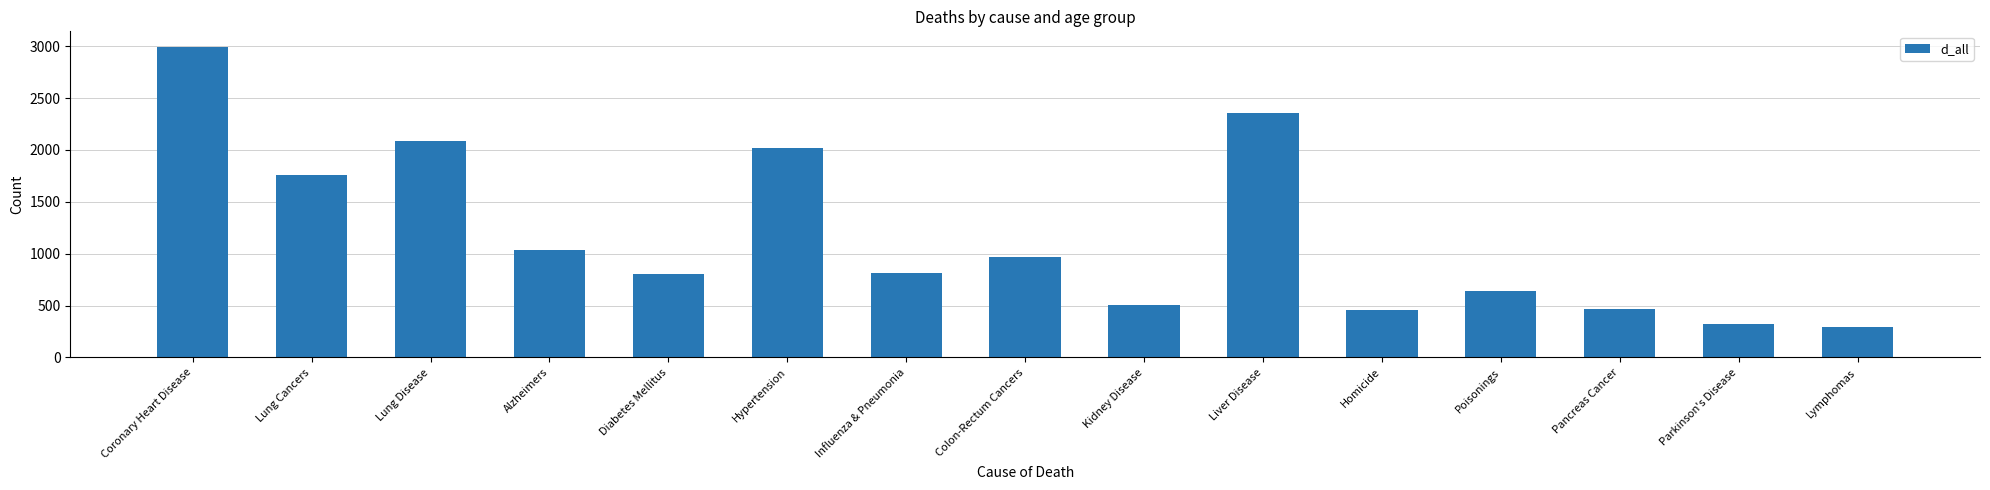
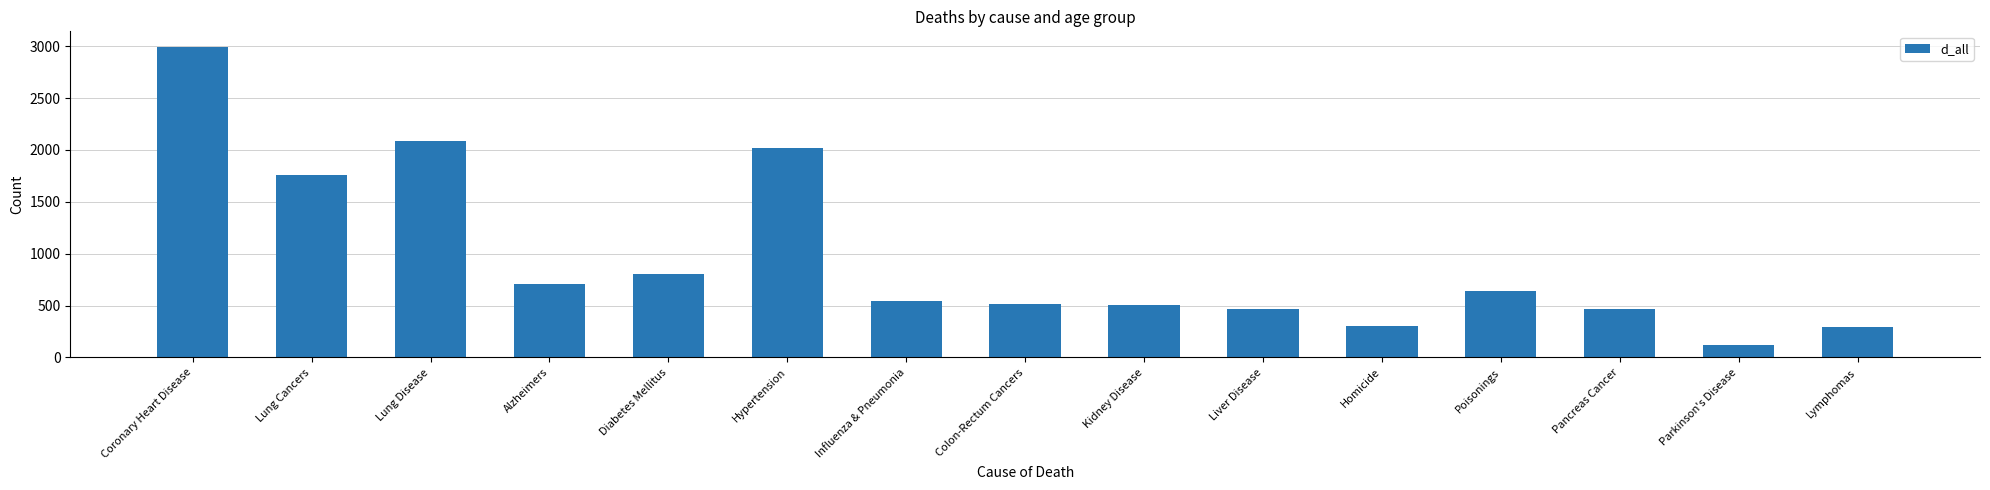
  {
    "Coronary Heart Disease": 2990,
    "Lung Cancers": 1760,
    "Lung Disease": 2090,
-   "Alzheimers": 1040,
+   "Alzheimers": 710,
    "Diabetes Mellitus": 800,
    "Hypertension": 2020,
-   "Influenza & Pneumonia": 820,
-   "Colon-Rectum Cancers": 970,
+   "Influenza & Pneumonia": 540,
+   "Colon-Rectum Cancers": 520,
    "Kidney Disease": 510,
-   "Liver Disease": 2360,
-   "Homicide": 460,
+   "Liver Disease": 470,
+   "Homicide": 300,
    "Poisonings": 640,
    "Pancreas Cancer": 460,
-   "Parkinson's Disease": 330,
+   "Parkinson's Disease": 120,
    "Lymphomas": 290
  }
